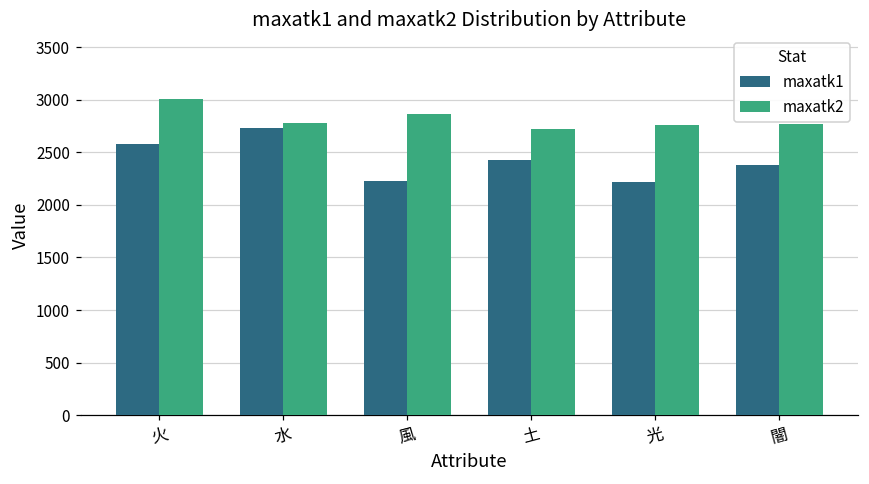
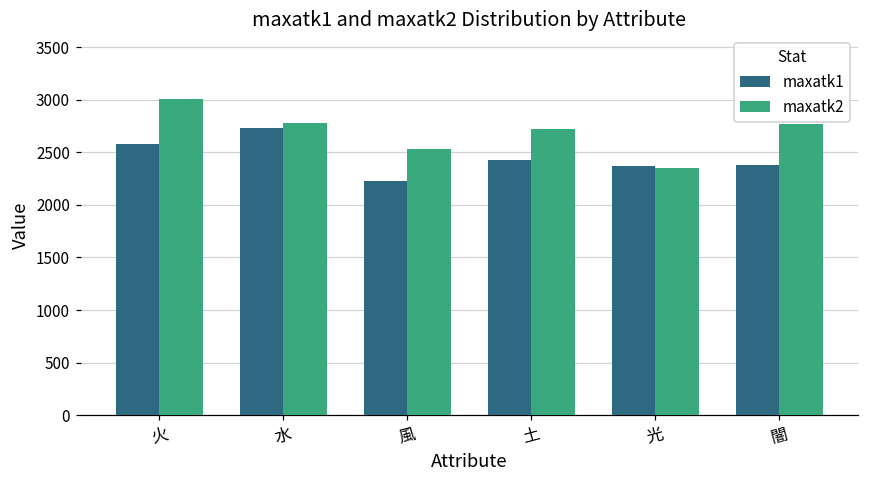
  {
    "maxatk1": {
      "火": 2600,
      "水": 2700,
      "風": 2200,
      "土": 2400,
-     "光": 2200,
+     "光": 2400,
      "闇": 2400
    },
    "maxatk2": {
      "火": 3000,
      "水": 2800,
-     "風": 2900,
+     "風": 2500,
      "土": 2700,
-     "光": 2800,
+     "光": 2400,
      "闇": 2800
    }
  }
